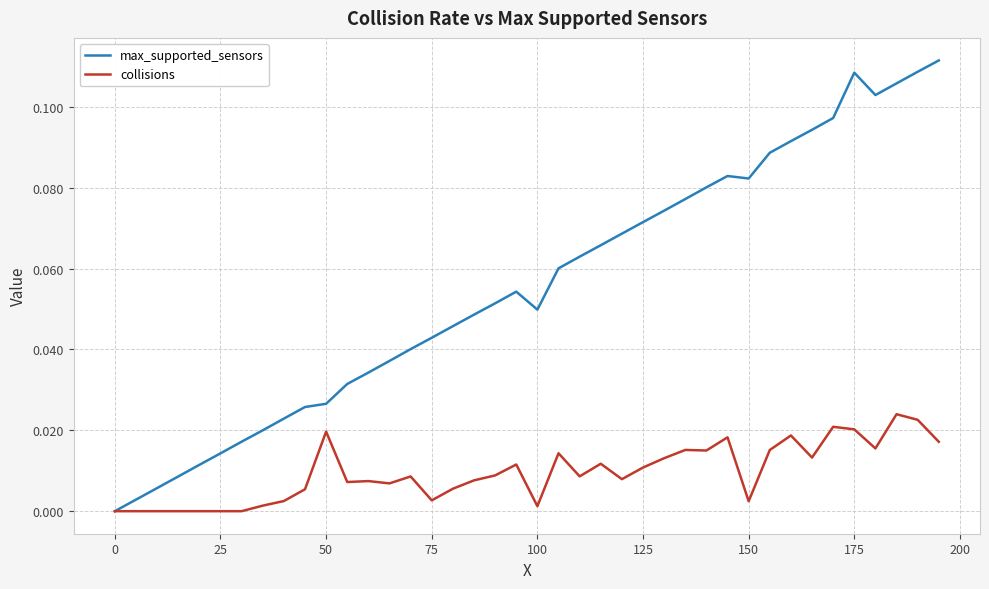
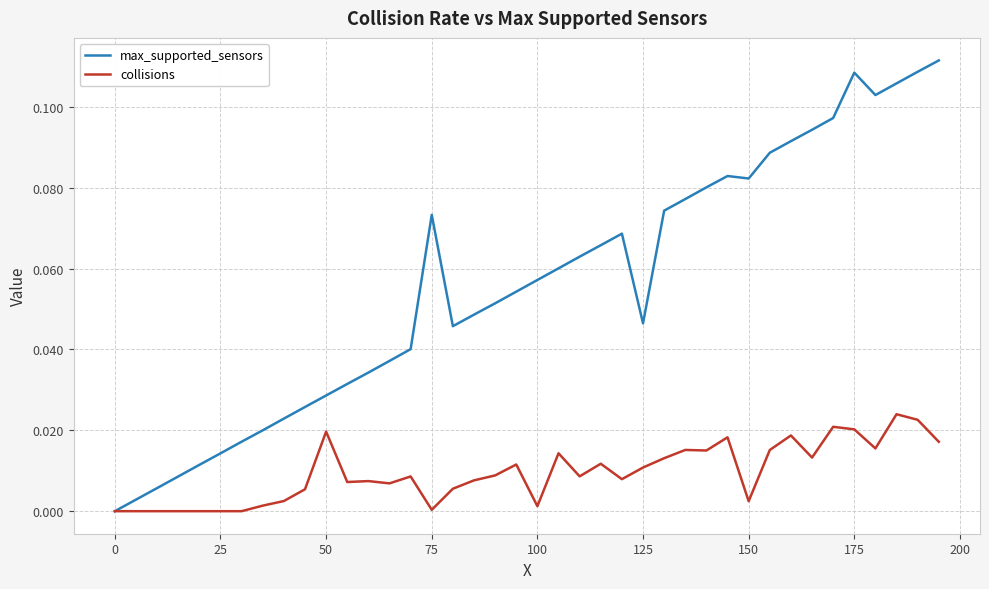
  {
    "max_supported_sensors": {
      "25": 0.014,
-     "50": 0.027,
-     "75": 0.043,
-     "100": 0.050,
-     "125": 0.071,
+     "50": 0.029,
+     "75": 0.073,
+     "100": 0.057,
+     "125": 0.046,
      "150": 0.082,
      "175": 0.108
    },
    "collisions": {
      "25": 0.000,
      "50": 0.020,
-     "75": 0.003,
+     "75": 0.000,
      "100": 0.001,
      "125": 0.011,
      "150": 0.002,
      "175": 0.020
    }
  }
